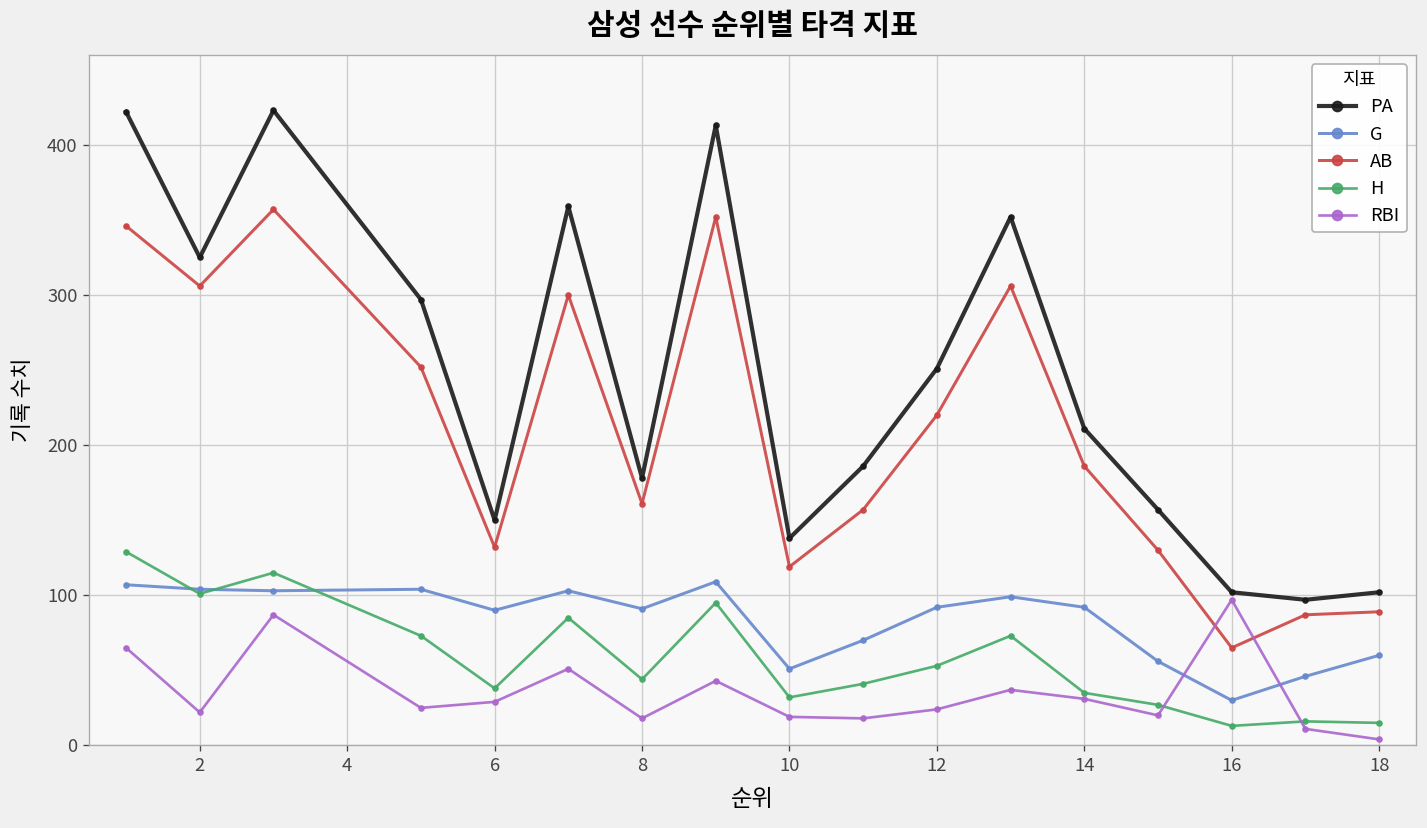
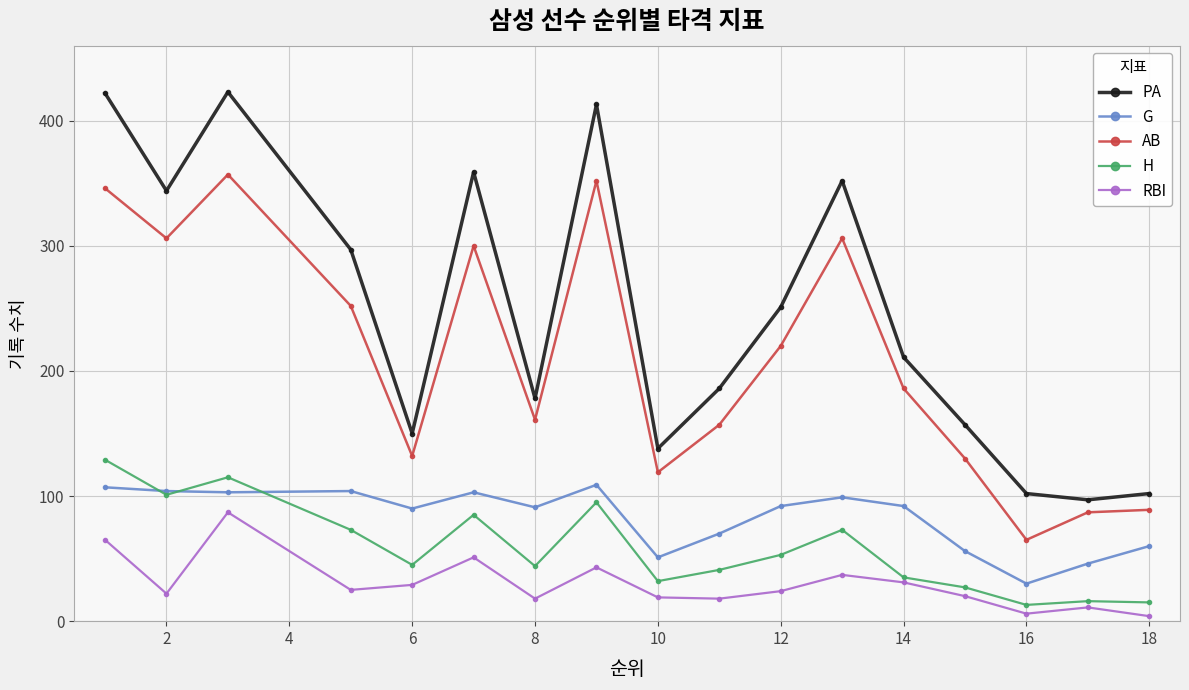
  {
    "PA": {
-     "2": 325,
+     "2": 344,
      "6": 150,
      "8": 178,
      "10": 138,
      "12": 251,
      "14": 211,
      "16": 102,
      "18": 102
    },
    "G": {
      "2": 104,
      "6": 90,
      "8": 91,
      "10": 51,
      "12": 92,
      "14": 92,
      "16": 30,
      "18": 60
    },
    "AB": {
      "2": 306,
      "6": 132,
      "8": 161,
      "10": 119,
      "12": 220,
      "14": 186,
      "16": 65,
      "18": 89
    },
    "H": {
      "2": 101,
-     "6": 38,
+     "6": 45,
      "8": 44,
      "10": 32,
      "12": 53,
      "14": 35,
      "16": 13,
      "18": 15
    },
    "RBI": {
      "2": 22,
      "6": 29,
      "8": 18,
      "10": 19,
      "12": 24,
      "14": 31,
-     "16": 97,
+     "16": 6,
      "18": 4
    }
  }
